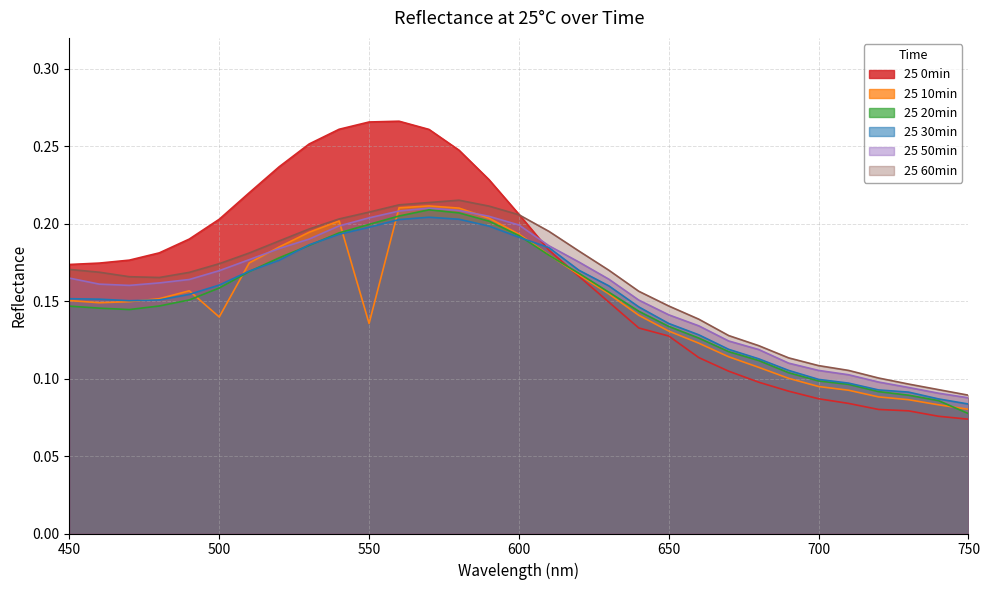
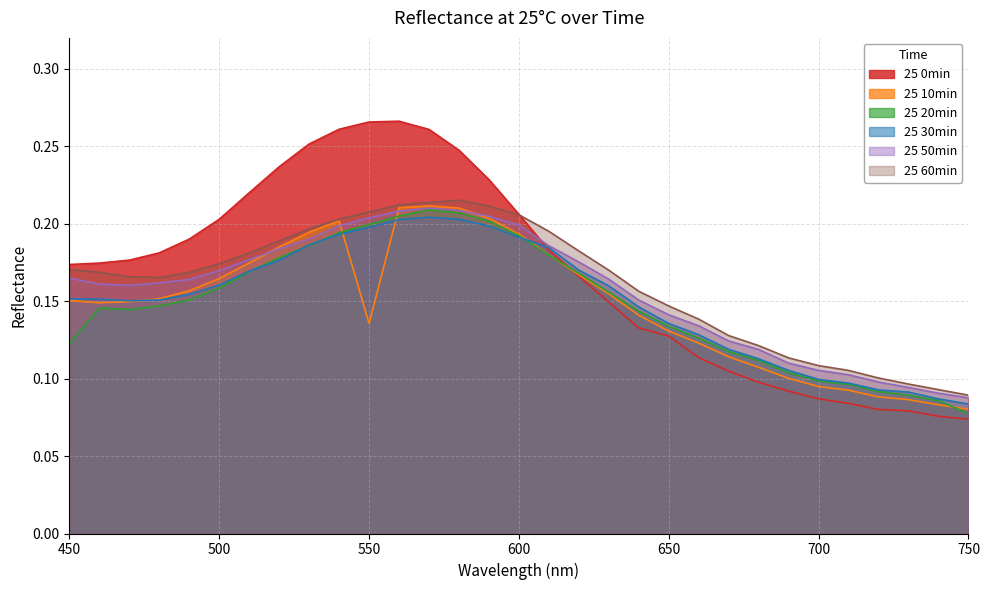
  {
    "25 0min": {
      "450": 0.174,
      "500": 0.203,
      "550": 0.266,
      "650": 0.128,
      "700": 0.087,
      "750": 0.074
    },
    "25 10min": {
-     "500": 0.140,
+     "500": 0.165,
      "550": 0.136,
      "650": 0.131,
      "700": 0.095,
      "750": 0.080
    },
    "25 20min": {
-     "450": 0.147,
+     "450": 0.123,
      "500": 0.159,
      "550": 0.200,
      "650": 0.134,
      "750": 0.077
    },
    "25 30min": {
      "500": 0.160,
      "550": 0.198,
      "650": 0.136,
      "750": 0.084
    }
  }
